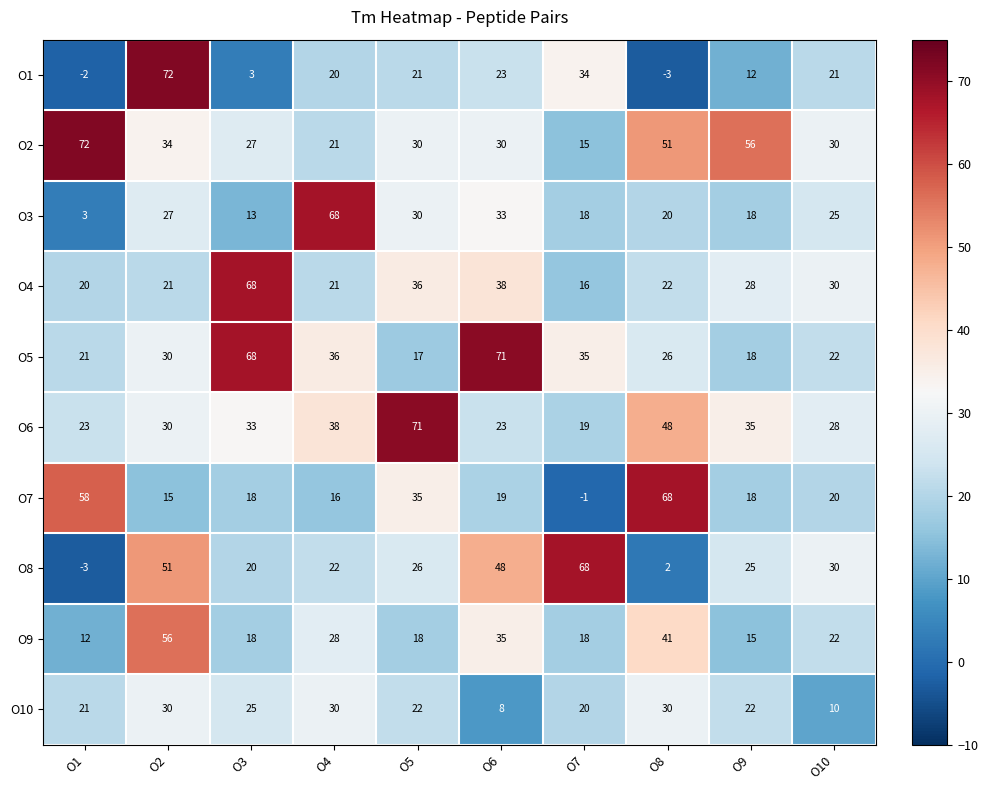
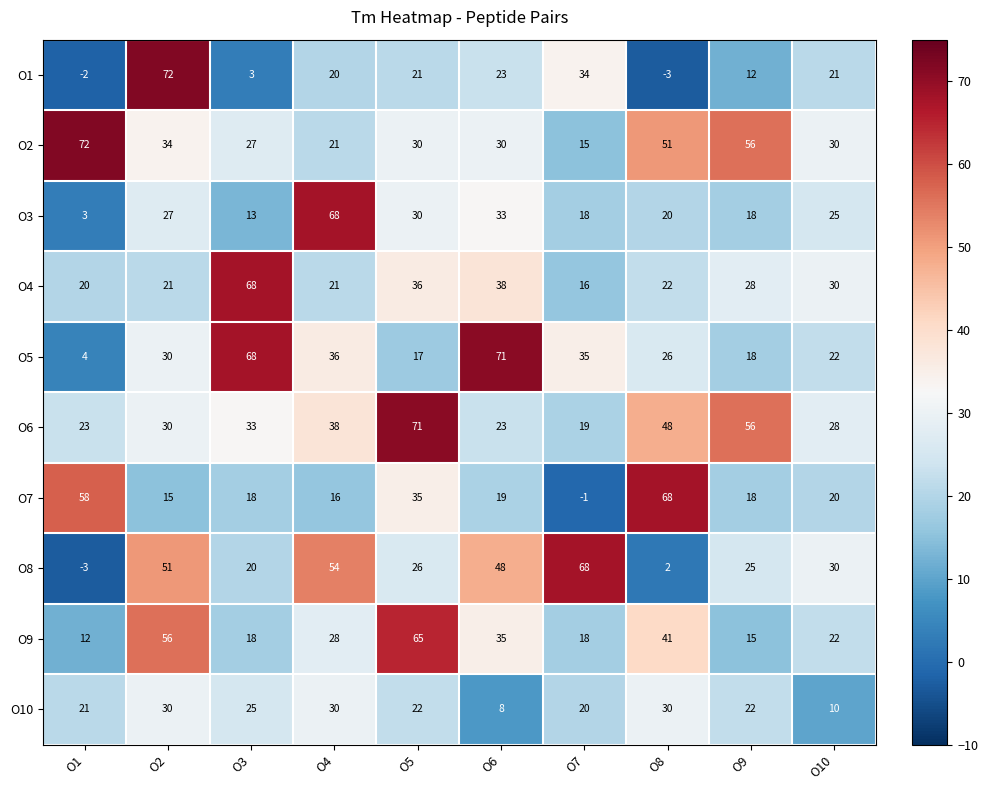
  {
    "O1": {
      "O1": -2,
      "O2": 72,
      "O3": 3,
      "O4": 20,
      "O5": 21,
      "O6": 23,
      "O7": 34,
      "O8": -3,
      "O9": 12,
      "O10": 21
    },
    "O2": {
      "O1": 72,
      "O2": 34,
      "O3": 27,
      "O4": 21,
      "O5": 30,
      "O6": 30,
      "O7": 15,
      "O8": 51,
      "O9": 56,
      "O10": 30
    },
    "O3": {
      "O1": 3,
      "O2": 27,
      "O3": 13,
      "O4": 68,
      "O5": 30,
      "O6": 33,
      "O7": 18,
      "O8": 20,
      "O9": 18,
      "O10": 25
    },
    "O4": {
      "O1": 20,
      "O2": 21,
      "O3": 68,
      "O4": 21,
      "O5": 36,
      "O6": 38,
      "O7": 16,
      "O8": 22,
      "O9": 28,
      "O10": 30
    },
    "O5": {
-     "O1": 21,
+     "O1": 4,
      "O2": 30,
      "O3": 68,
      "O4": 36,
      "O5": 17,
      "O6": 71,
      "O7": 35,
      "O8": 26,
      "O9": 18,
      "O10": 22
    },
    "O6": {
      "O1": 23,
      "O2": 30,
      "O3": 33,
      "O4": 38,
      "O5": 71,
      "O6": 23,
      "O7": 19,
      "O8": 48,
-     "O9": 35,
+     "O9": 56,
      "O10": 28
    },
    "O7": {
      "O1": 58,
      "O2": 15,
      "O3": 18,
      "O4": 16,
      "O5": 35,
      "O6": 19,
      "O7": -1,
      "O8": 68,
      "O9": 18,
      "O10": 20
    },
    "O8": {
      "O1": -3,
      "O2": 51,
      "O3": 20,
-     "O4": 22,
+     "O4": 54,
      "O5": 26,
      "O6": 48,
      "O7": 68,
      "O8": 2,
      "O9": 25,
      "O10": 30
    },
    "O9": {
      "O1": 12,
      "O2": 56,
      "O3": 18,
      "O4": 28,
-     "O5": 18,
+     "O5": 65,
      "O6": 35,
      "O7": 18,
      "O8": 41,
      "O9": 15,
      "O10": 22
    },
    "O10": {
      "O1": 21,
      "O2": 30,
      "O3": 25,
      "O4": 30,
      "O5": 22,
      "O6": 8,
      "O7": 20,
      "O8": 30,
      "O9": 22,
      "O10": 10
    }
  }
